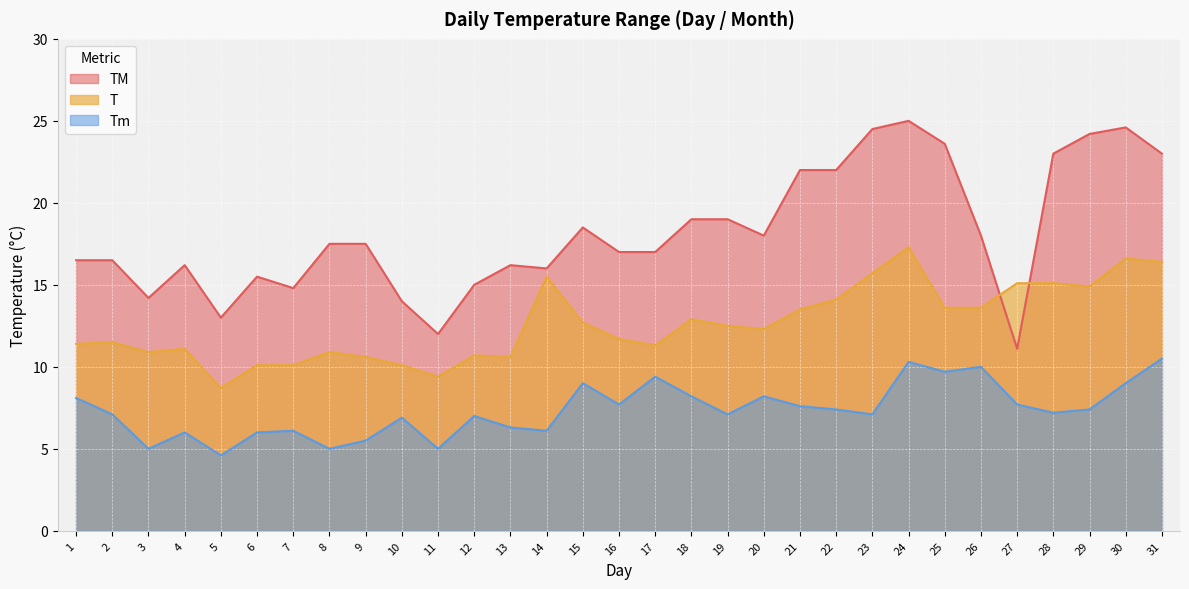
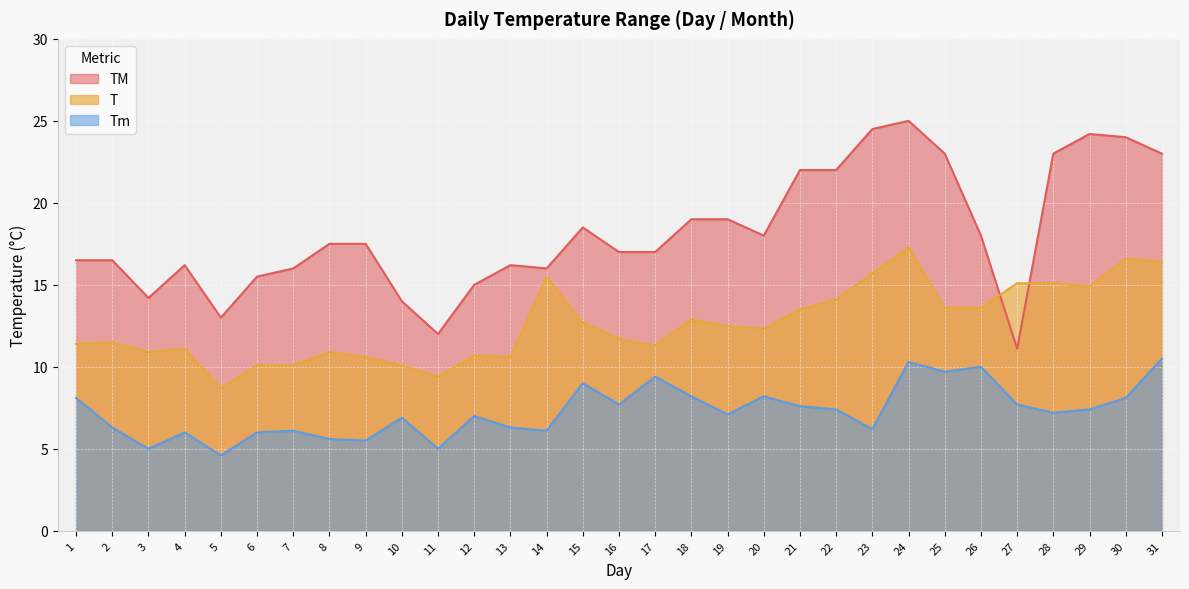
  {
    "TM": {
      "1": 16.5,
      "2": 16.5,
      "3": 14.2,
      "4": 16.2,
      "5": 13.0,
      "6": 15.5,
-     "7": 14.8,
+     "7": 16.0,
      "8": 17.5,
      "9": 17.5,
      "10": 14.0,
      "11": 12.0,
      "12": 15.0,
      "13": 16.2,
      "14": 16.0,
      "15": 18.5,
      "16": 17.0,
      "17": 17.0,
      "18": 19.0,
      "19": 19.0,
      "20": 18.0,
      "21": 22.0,
      "22": 22.0,
      "23": 24.5,
      "24": 25.0,
-     "25": 23.6,
+     "25": 23.0,
      "26": 18.0,
      "27": 11.1,
      "28": 23.0,
      "29": 24.2,
-     "30": 24.6,
+     "30": 24.0,
      "31": 23.0
    },
    "T": {
      "1": 11.4,
      "2": 11.5,
      "3": 10.9,
      "4": 11.1,
      "5": 8.7,
      "6": 10.1,
      "7": 10.1,
      "8": 10.9,
      "9": 10.6,
      "10": 10.1,
      "11": 9.4,
      "12": 10.7,
      "13": 10.6,
      "14": 15.5,
      "15": 12.7,
      "16": 11.7,
      "17": 11.3,
      "18": 12.9,
      "19": 12.5,
      "20": 12.3,
      "21": 13.5,
      "22": 14.1,
      "23": 15.7,
      "24": 17.3,
      "25": 13.6,
      "26": 13.6,
      "27": 15.1,
      "28": 15.1,
      "29": 14.9,
      "30": 16.6,
      "31": 16.4
    },
    "Tm": {
      "1": 8.1,
-     "2": 7.1,
+     "2": 6.3,
      "3": 5.0,
      "4": 6.0,
      "5": 4.6,
      "6": 6.0,
      "7": 6.1,
-     "8": 5.0,
+     "8": 5.6,
      "9": 5.5,
      "10": 6.9,
      "11": 5.0,
      "12": 7.0,
      "13": 6.3,
      "14": 6.1,
      "15": 9.0,
      "16": 7.7,
      "17": 9.4,
      "18": 8.2,
      "19": 7.1,
      "20": 8.2,
      "21": 7.6,
      "22": 7.4,
-     "23": 7.1,
+     "23": 6.2,
      "24": 10.3,
      "25": 9.7,
      "26": 10.0,
      "27": 7.7,
      "28": 7.2,
      "29": 7.4,
-     "30": 9.0,
+     "30": 8.1,
      "31": 10.5
    }
  }
